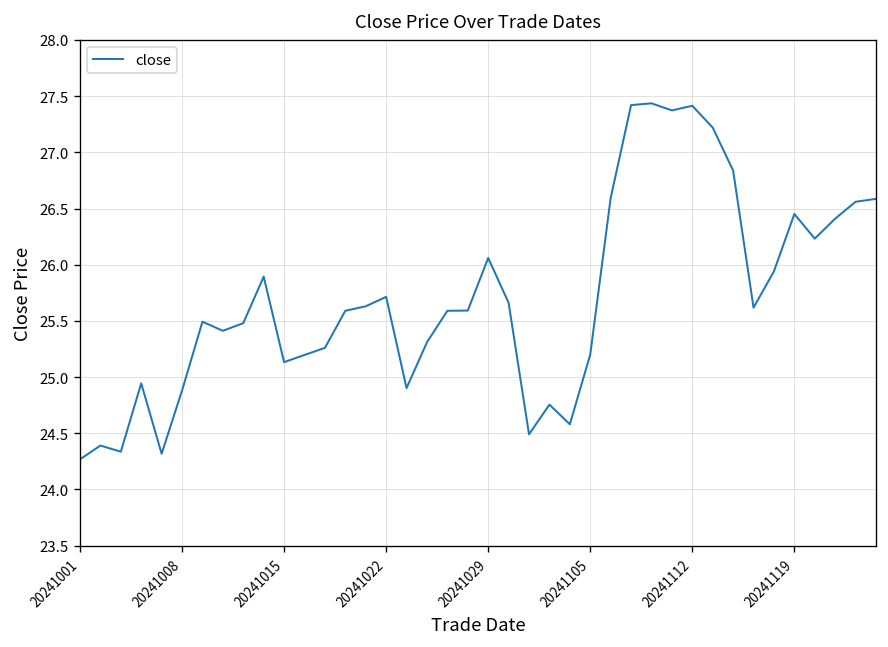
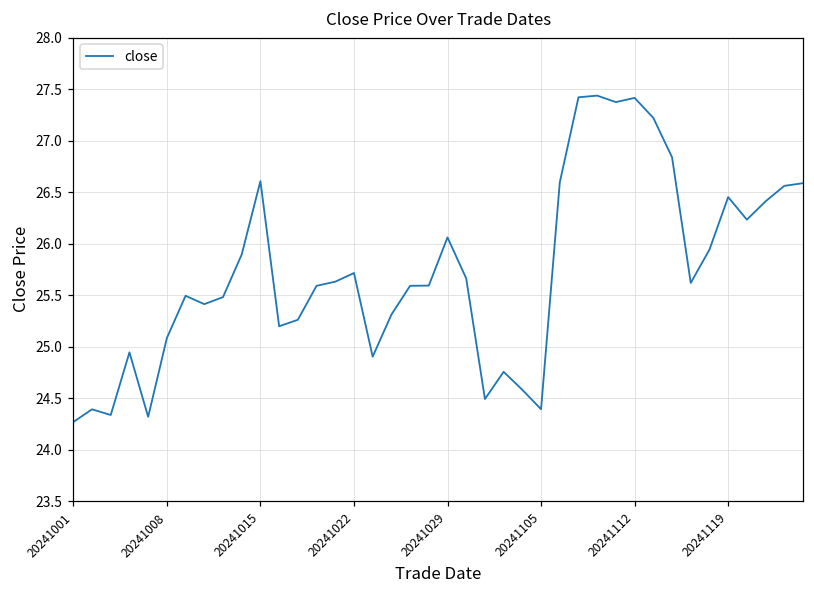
  {
    "20241001": 24.3,
-   "20241008": 24.9,
-   "20241015": 25.1,
+   "20241008": 25.1,
+   "20241015": 26.6,
    "20241022": 25.7,
    "20241029": 26.1,
-   "20241105": 25.2,
+   "20241105": 24.4,
    "20241112": 27.4,
    "20241119": 26.5
  }
